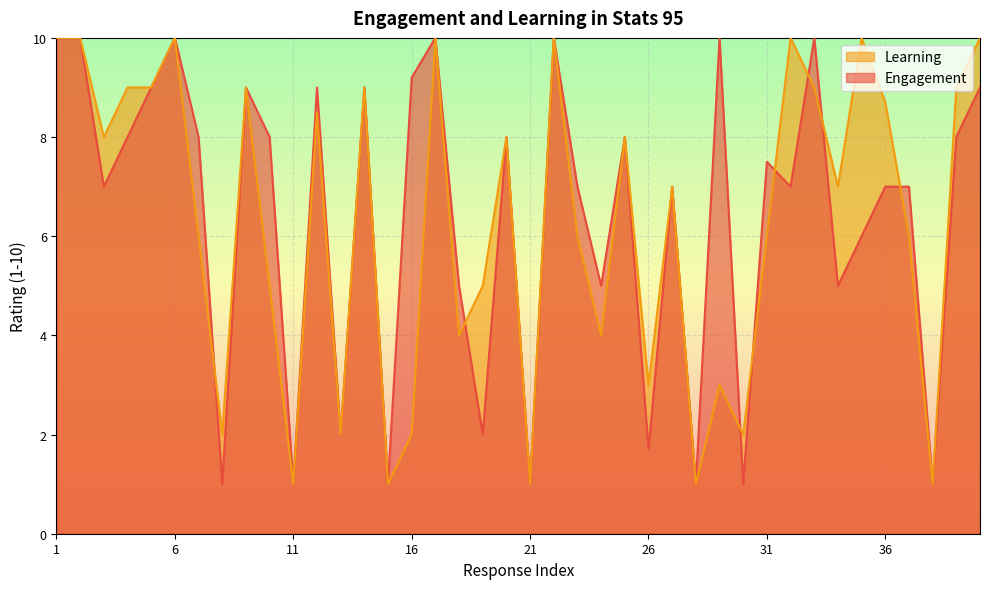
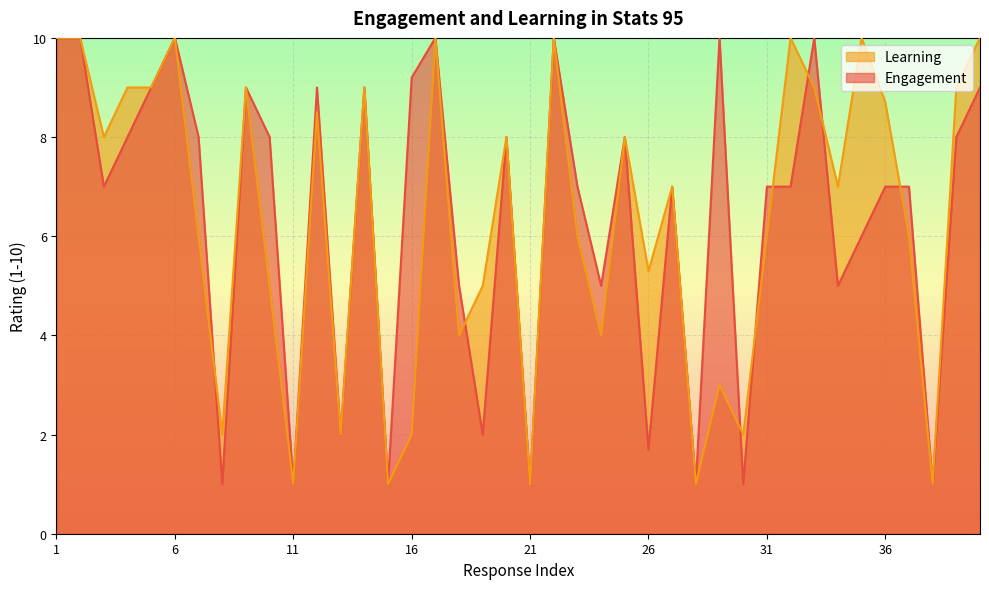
  {
    "Learning": {
      "16": 2.0,
-     "26": 3.0,
+     "26": 5.3,
      "31": 6.0,
      "36": 8.7
    },
    "Engagement": {
      "16": 9.2,
      "26": 1.7,
-     "31": 7.5,
+     "31": 7.0,
      "36": 7.0
    }
  }
